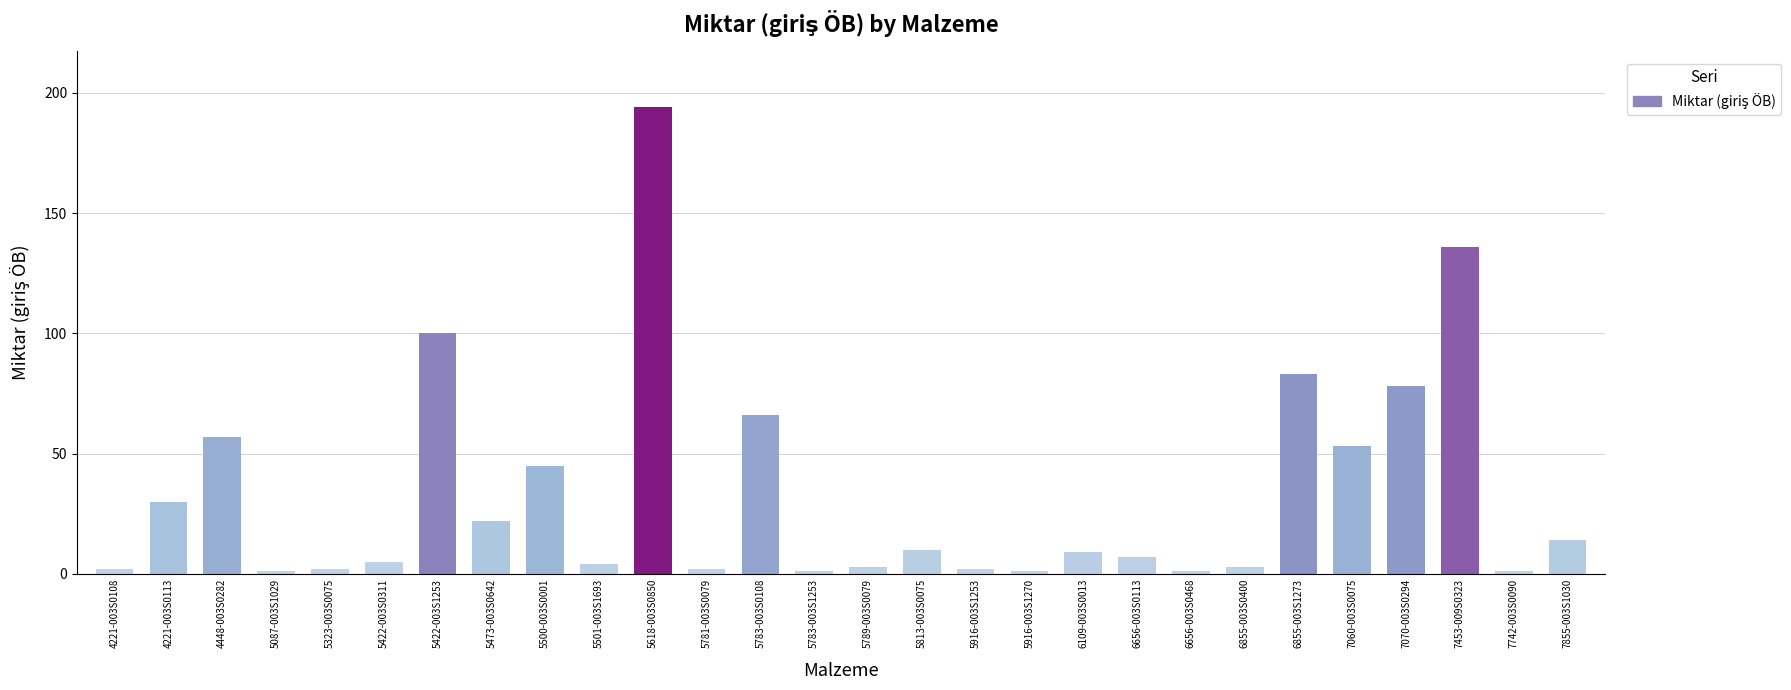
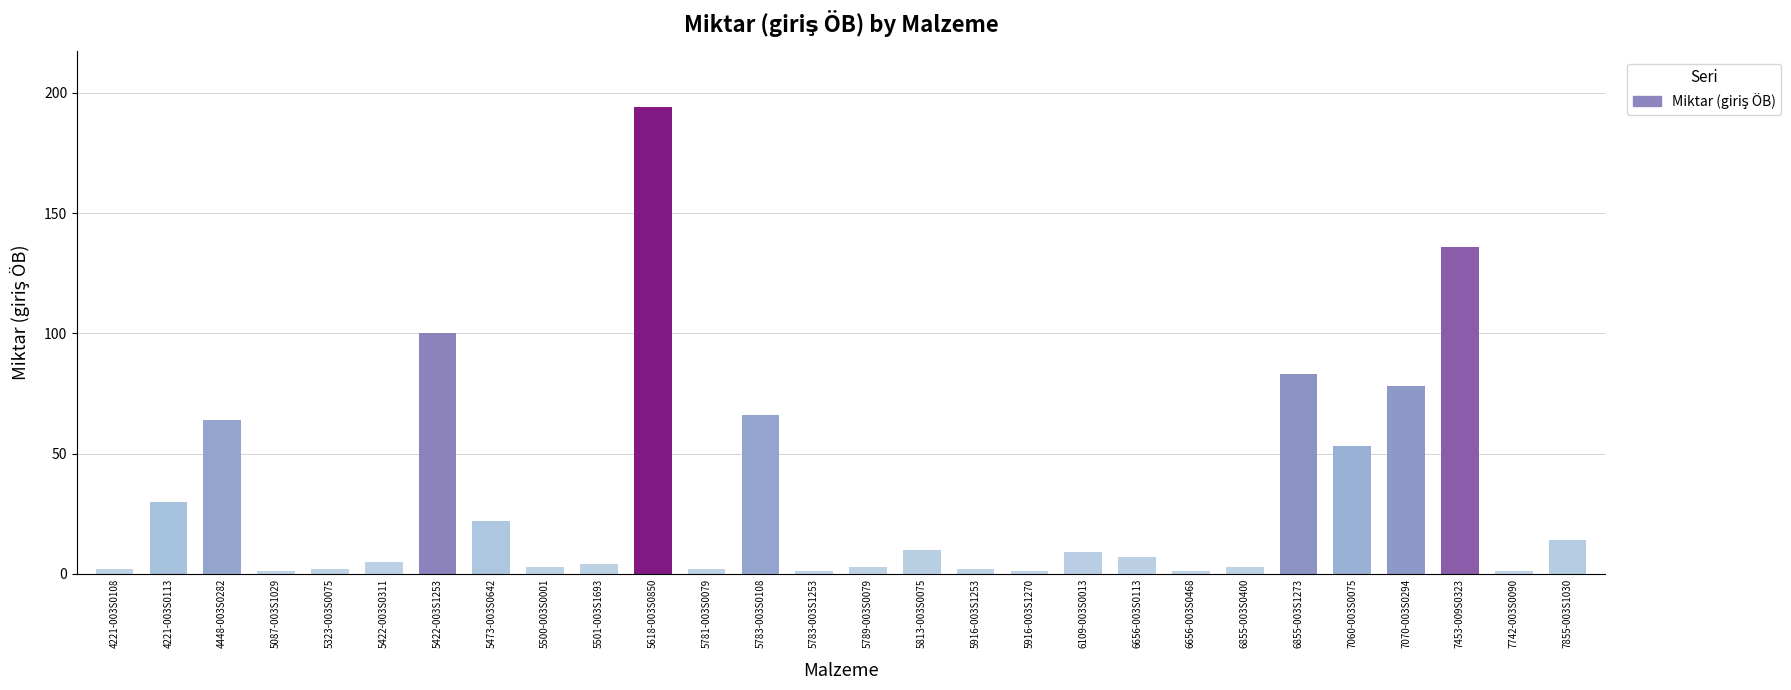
  {
    "4221-003S0108": 2,
    "4221-003S0113": 30,
-   "4448-003S0282": 57,
+   "4448-003S0282": 64,
    "5323-003S0075": 2,
    "5422-003S0311": 5,
    "5422-003S1253": 100,
    "5473-003S0642": 22,
-   "5500-003S0001": 45,
+   "5500-003S0001": 3,
    "5501-003S1693": 4,
    "5618-003S0850": 194,
    "5781-003S0079": 2,
    "5783-003S0108": 66,
    "5789-003S0079": 3,
    "5813-003S0075": 10,
    "5916-003S1253": 2,
    "6109-003S0013": 9,
    "6656-003S0113": 7,
    "6855-003S0400": 3,
    "6855-003S1273": 83,
    "7060-003S0075": 53,
    "7070-003S0294": 78,
    "7453-009S0323": 136,
    "7855-003S1030": 14
  }
